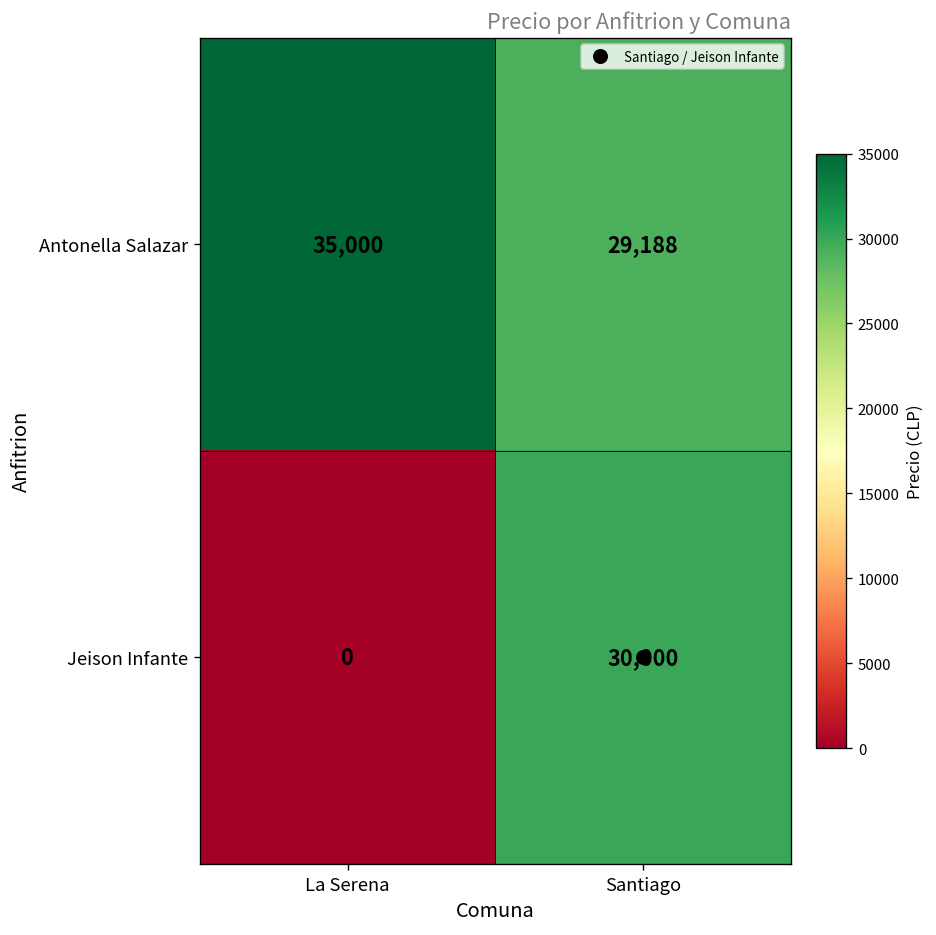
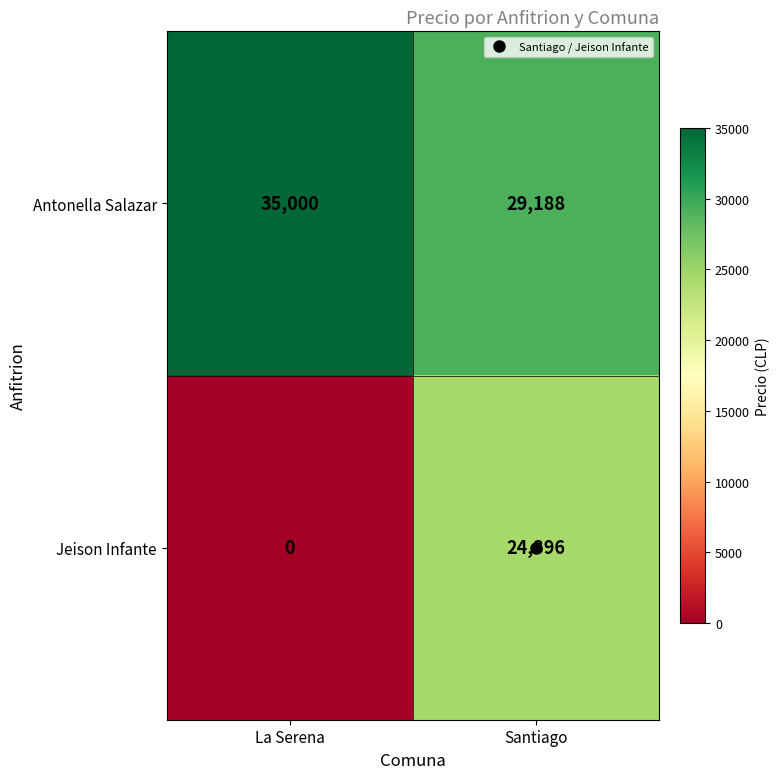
  {
    "Antonella Salazar": {
      "La Serena": "35,000",
      "Santiago": "29,188"
    },
    "Jeison Infante": {
      "La Serena": "0",
-     "Santiago": "30,000"
+     "Santiago": "24,396"
    }
  }
